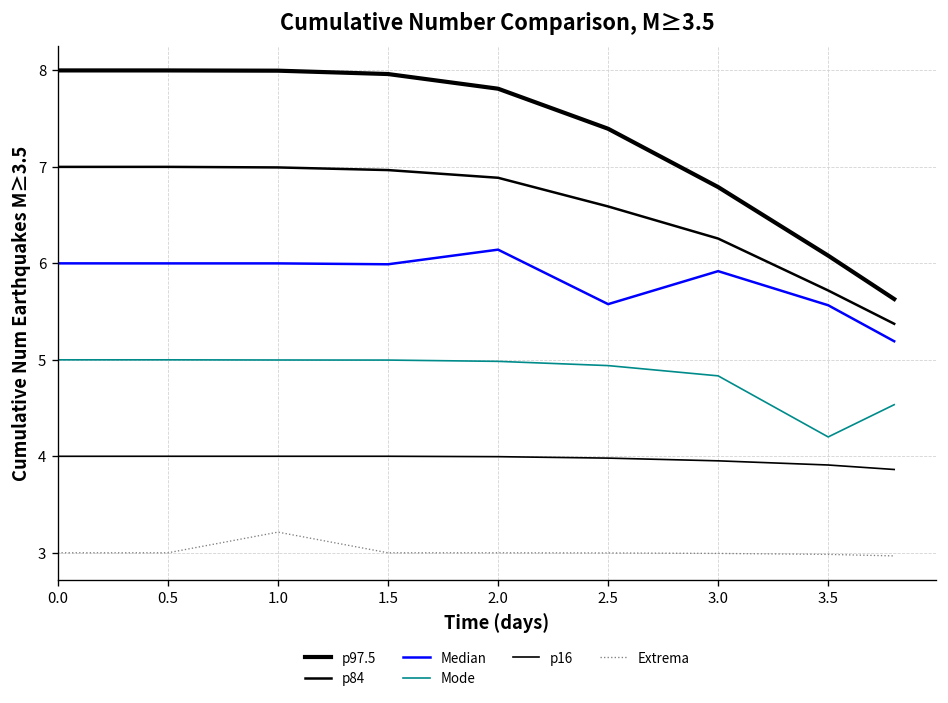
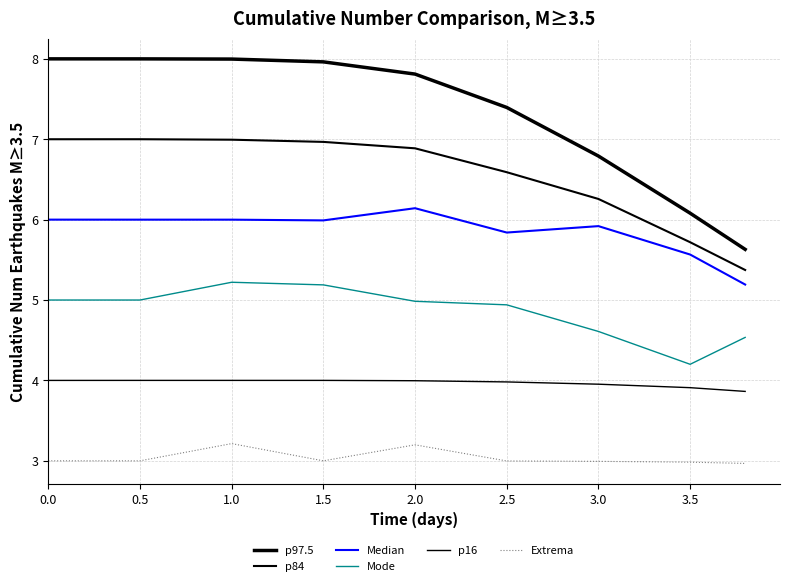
  {
    "Median": {
      "0.0": 6.0,
      "0.5": 6.0,
      "1.0": 6.0,
      "1.5": 6.0,
      "2.0": 6.1,
-     "2.5": 5.6,
+     "2.5": 5.8,
      "3.0": 5.9,
      "3.5": 5.6
    },
    "Mode": {
      "0.0": 5.0,
      "0.5": 5.0,
-     "1.0": 5.0,
-     "1.5": 5.0,
+     "1.0": 5.2,
+     "1.5": 5.2,
      "2.0": 5.0,
      "2.5": 4.9,
-     "3.0": 4.8,
+     "3.0": 4.6,
      "3.5": 4.2
    },
    "Extrema": {
      "0.0": 3.0,
      "0.5": 3.0,
      "1.0": 3.2,
      "1.5": 3.0,
-     "2.0": 3.0,
+     "2.0": 3.2,
      "2.5": 3.0,
      "3.0": 3.0,
      "3.5": 3.0
    }
  }
